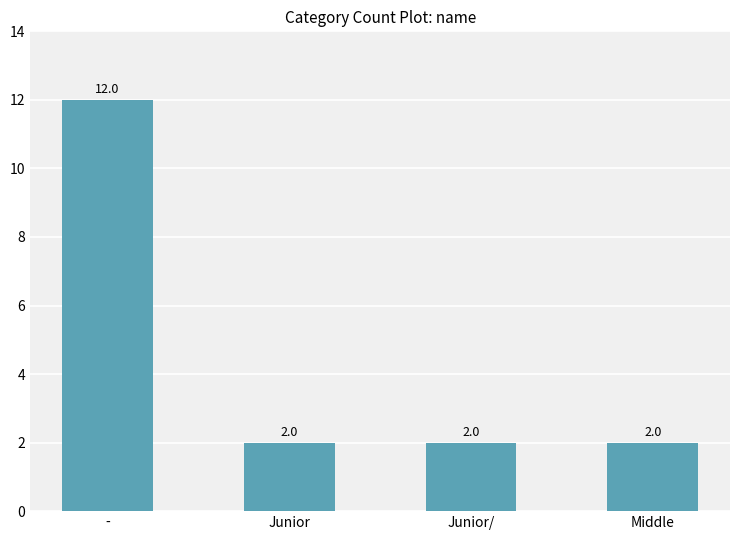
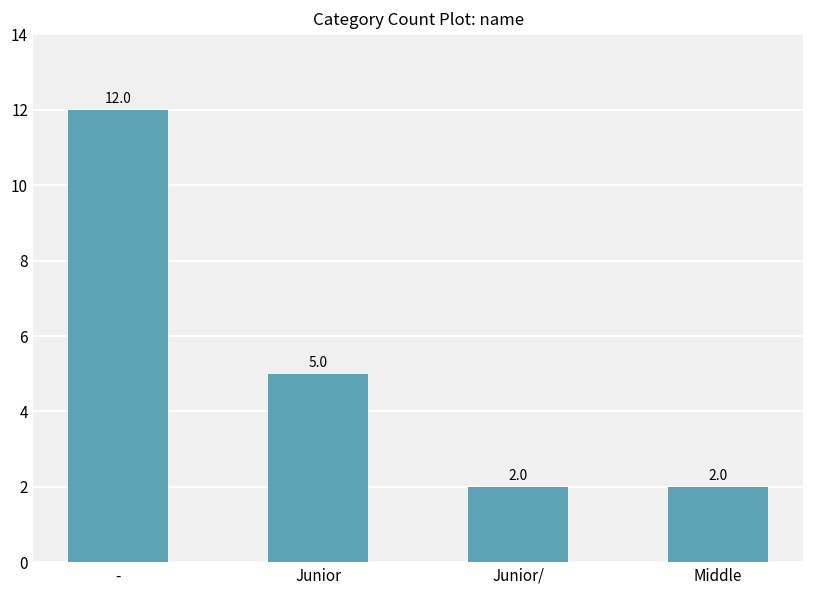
  {
    "-": 12.0,
-   "Junior": 2.0,
+   "Junior": 5.0,
    "Junior/": 2.0,
    "Middle": 2.0
  }
